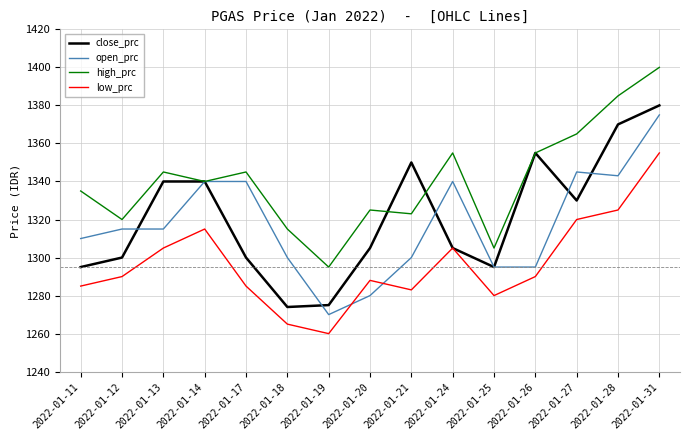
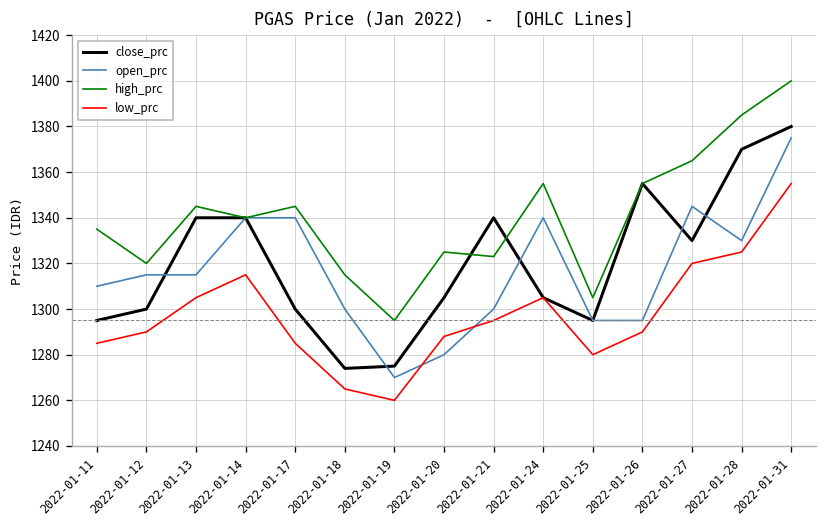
  {
    "close_prc": {
      "2022-01-11": 1295,
      "2022-01-12": 1300,
      "2022-01-13": 1340,
      "2022-01-17": 1300,
      "2022-01-18": 1274,
      "2022-01-19": 1275,
      "2022-01-20": 1305,
-     "2022-01-21": 1350,
+     "2022-01-21": 1340,
      "2022-01-27": 1330,
      "2022-01-28": 1370,
      "2022-01-31": 1380
    },
    "open_prc": {
      "2022-01-11": 1310,
      "2022-01-12": 1315,
      "2022-01-13": 1315,
      "2022-01-17": 1340,
      "2022-01-18": 1300,
      "2022-01-19": 1270,
      "2022-01-20": 1280,
      "2022-01-21": 1300,
      "2022-01-24": 1340,
      "2022-01-26": 1295,
      "2022-01-27": 1345,
-     "2022-01-28": 1343,
+     "2022-01-28": 1330,
      "2022-01-31": 1375
    },
    "high_prc": {
      "2022-01-11": 1335,
      "2022-01-12": 1320,
      "2022-01-13": 1345,
      "2022-01-17": 1345,
      "2022-01-18": 1315,
      "2022-01-19": 1295,
      "2022-01-20": 1325,
      "2022-01-21": 1323,
      "2022-01-24": 1355,
      "2022-01-25": 1305,
      "2022-01-27": 1365,
      "2022-01-28": 1385,
      "2022-01-31": 1400
    },
    "low_prc": {
      "2022-01-11": 1285,
      "2022-01-12": 1290,
      "2022-01-13": 1305,
      "2022-01-14": 1315,
      "2022-01-17": 1285,
      "2022-01-18": 1265,
      "2022-01-19": 1260,
      "2022-01-20": 1288,
-     "2022-01-21": 1283,
+     "2022-01-21": 1295,
      "2022-01-25": 1280,
      "2022-01-26": 1290,
      "2022-01-27": 1320,
      "2022-01-28": 1325,
      "2022-01-31": 1355
    }
  }
